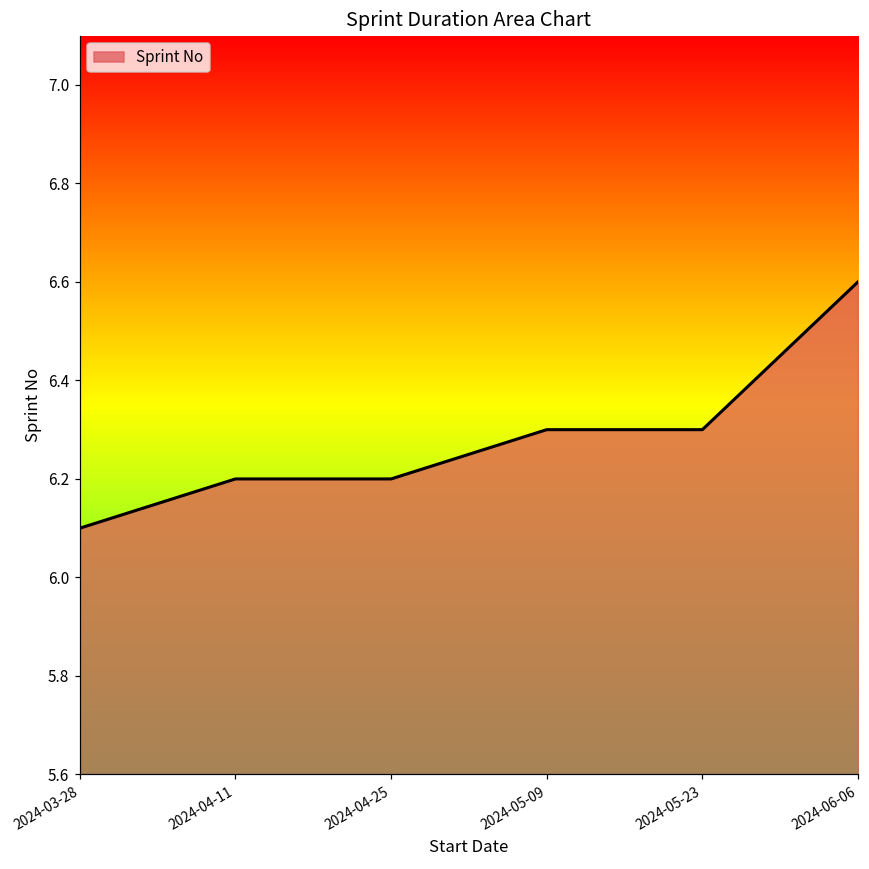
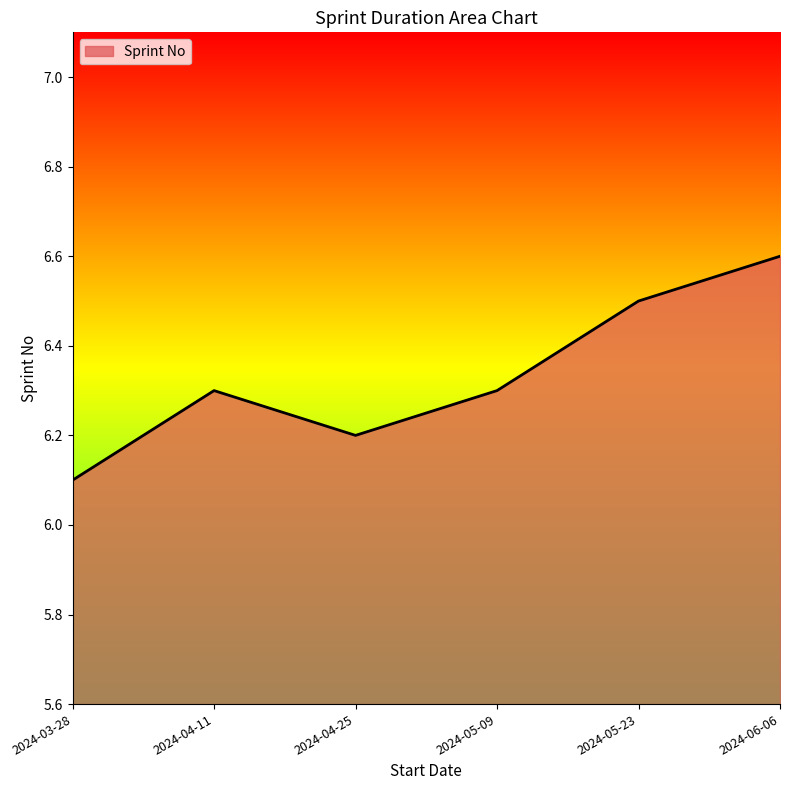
  {
    "2024-03-28": 6.1,
-   "2024-04-11": 6.2,
+   "2024-04-11": 6.3,
    "2024-04-25": 6.2,
    "2024-05-09": 6.3,
-   "2024-05-23": 6.3,
+   "2024-05-23": 6.5,
    "2024-06-06": 6.6
  }
